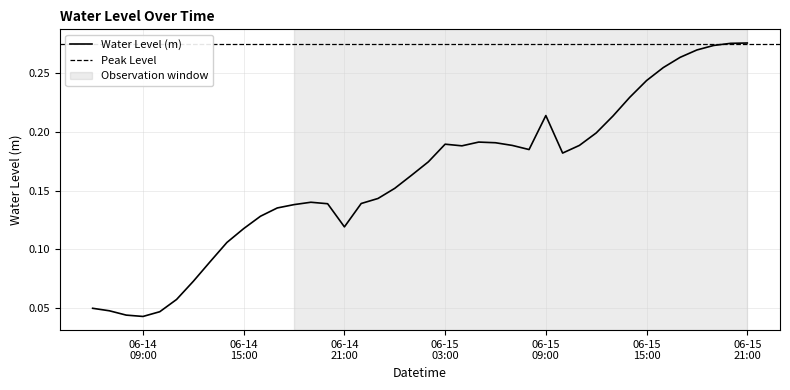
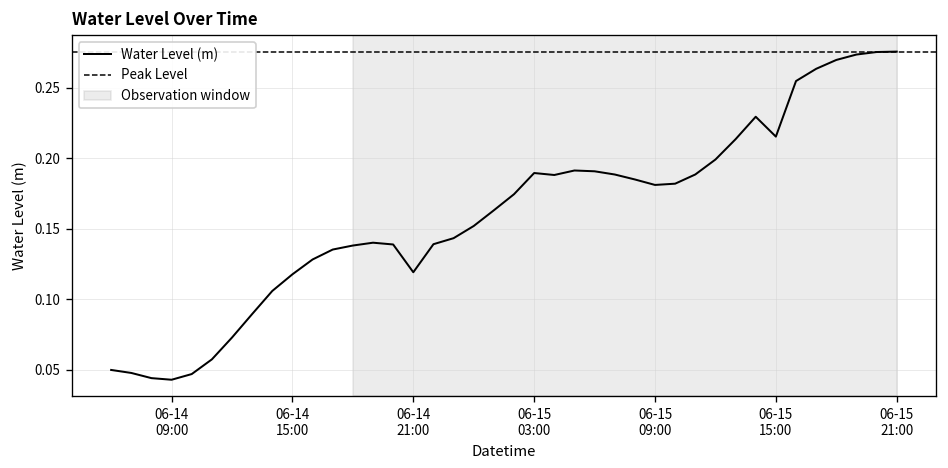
  {
    "06-14 09:00": 0.043,
    "06-14 15:00": 0.118,
    "06-14 21:00": 0.119,
    "06-15 03:00": 0.190,
-   "06-15 09:00": 0.214,
-   "06-15 15:00": 0.244,
+   "06-15 09:00": 0.181,
+   "06-15 15:00": 0.215,
    "06-15 21:00": 0.276
  }
